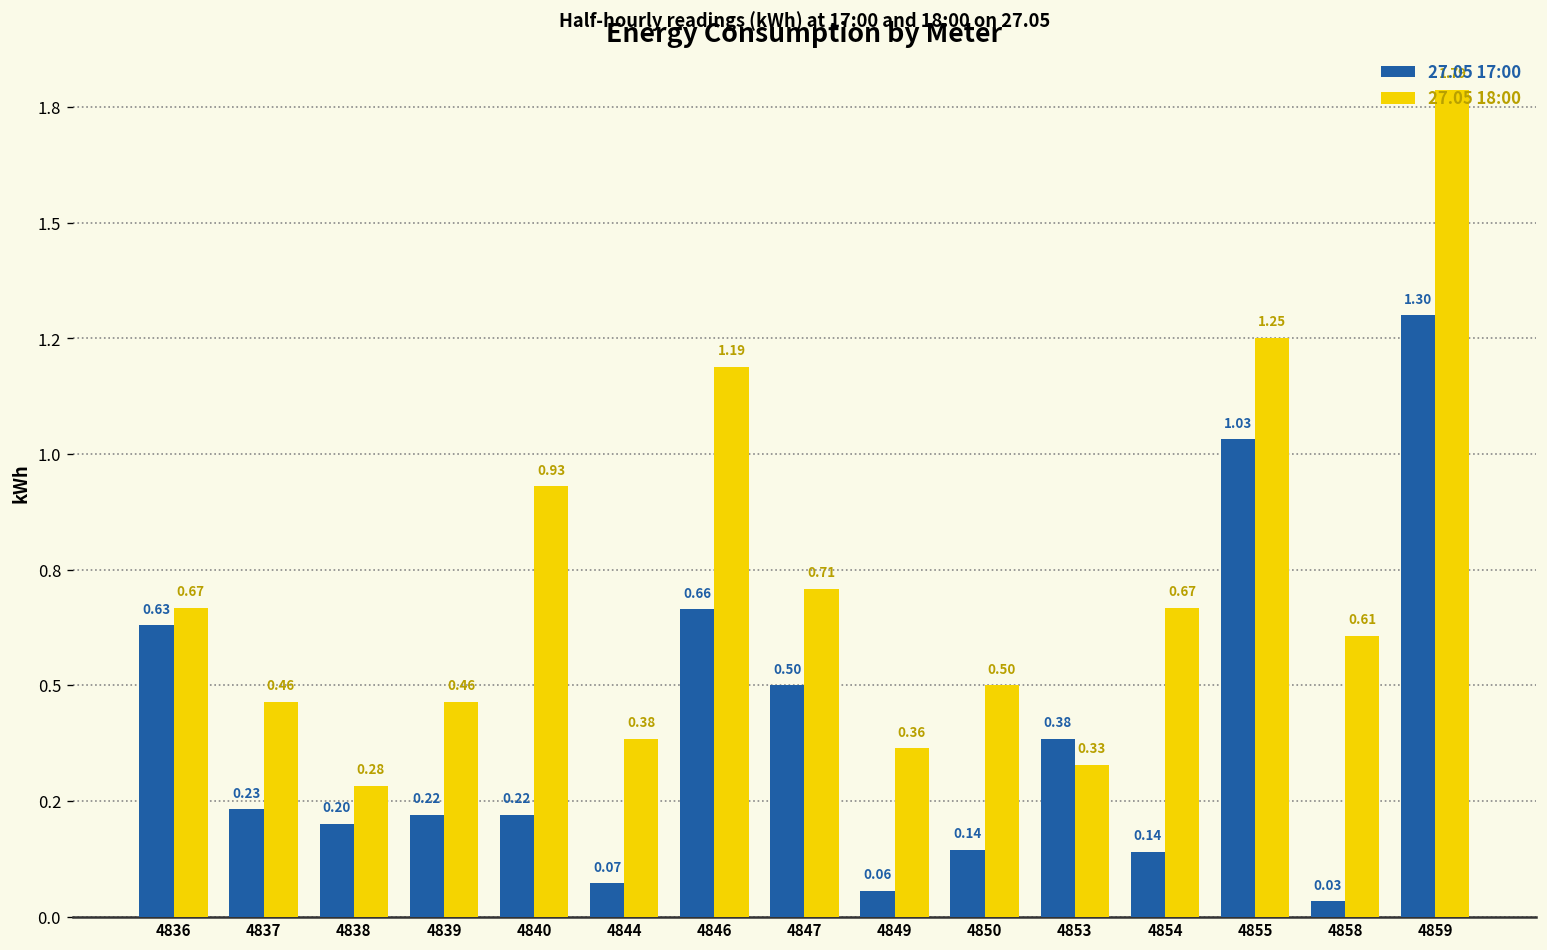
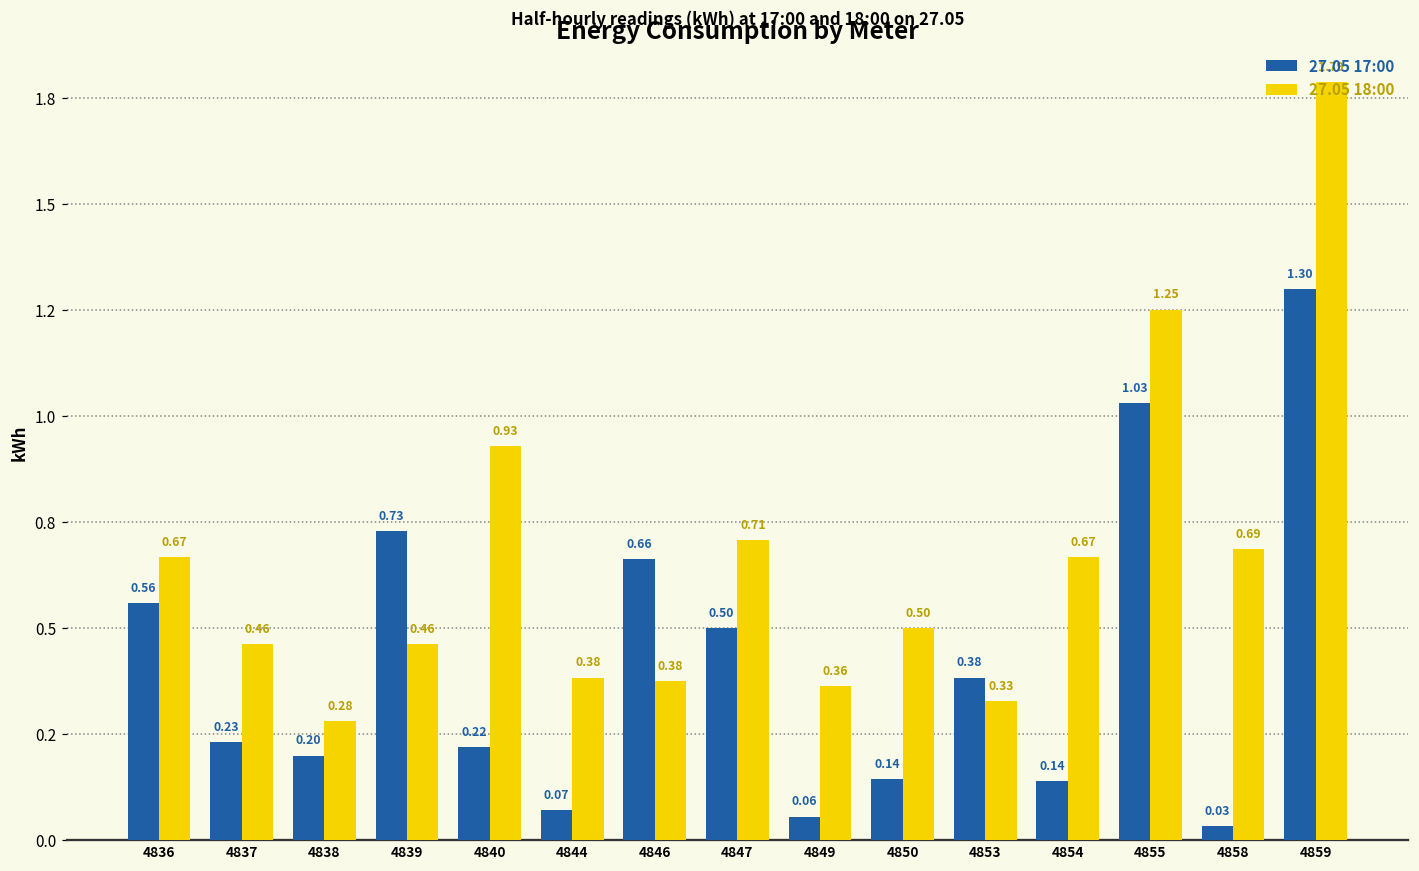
  {
    "27.05 17:00": {
-     "4836": 0.63,
+     "4836": 0.56,
      "4837": 0.23,
      "4838": 0.20,
-     "4839": 0.22,
+     "4839": 0.73,
      "4840": 0.22,
      "4844": 0.07,
      "4846": 0.66,
      "4847": 0.50,
      "4849": 0.06,
      "4850": 0.14,
      "4853": 0.38,
      "4854": 0.14,
      "4855": 1.03,
      "4858": 0.03,
      "4859": 1.30
    },
    "27.05 18:00": {
      "4836": 0.67,
      "4837": 0.46,
      "4838": 0.28,
      "4839": 0.46,
      "4840": 0.93,
      "4844": 0.38,
-     "4846": 1.19,
+     "4846": 0.38,
      "4847": 0.71,
      "4849": 0.36,
      "4850": 0.50,
      "4853": 0.33,
      "4854": 0.67,
      "4855": 1.25,
-     "4858": 0.61,
+     "4858": 0.69,
      "4859": 1.79
    }
  }
